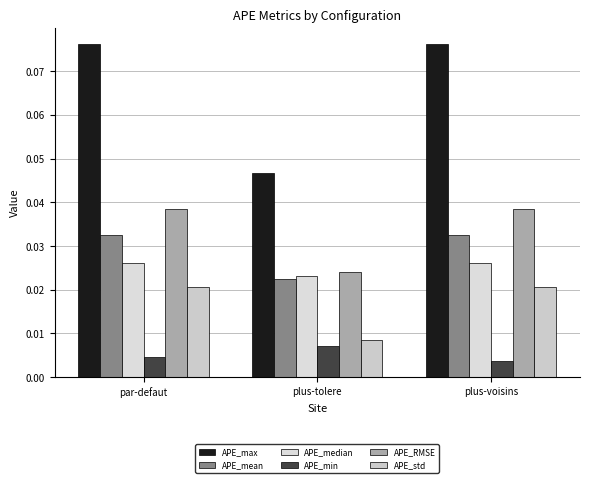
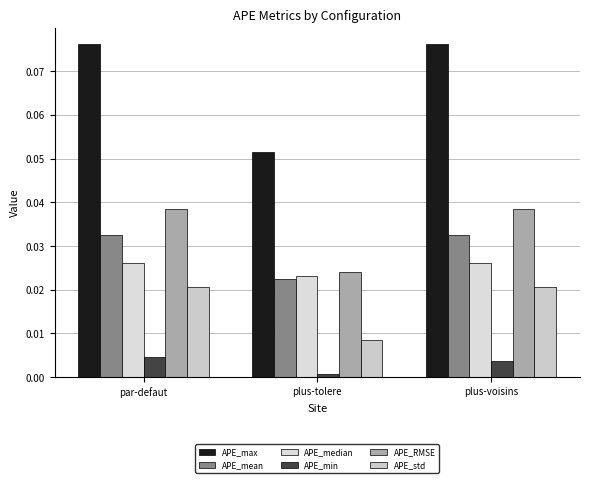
  {
    "APE_max": {
      "par-defaut": 0.076,
-     "plus-tolere": 0.047,
+     "plus-tolere": 0.052,
      "plus-voisins": 0.076
    },
    "APE_min": {
      "par-defaut": 0.005,
-     "plus-tolere": 0.007,
+     "plus-tolere": 0.001,
      "plus-voisins": 0.004
    }
  }
